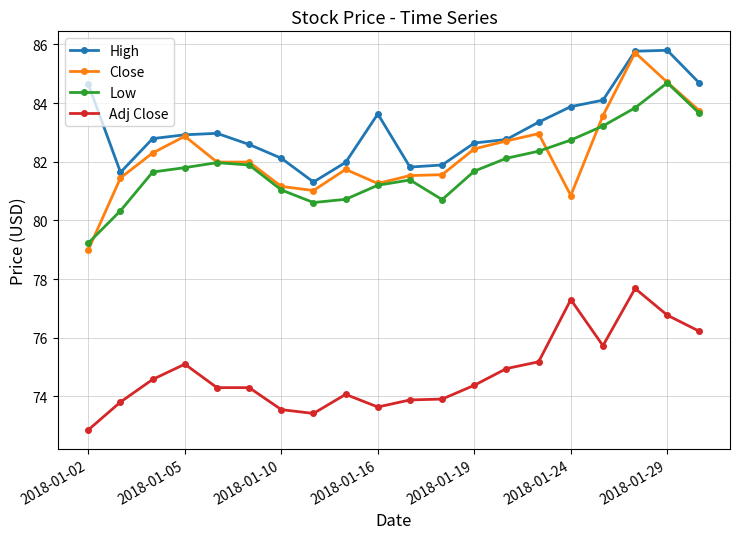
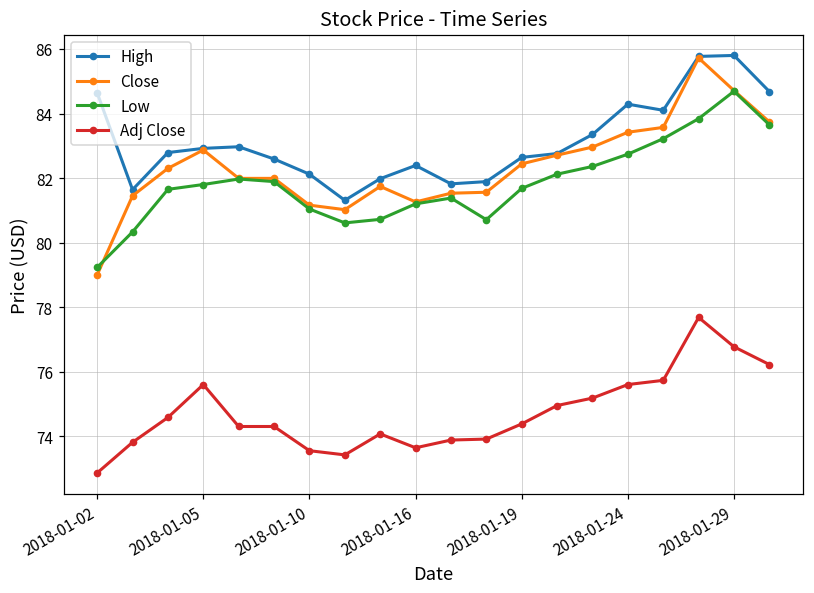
  {
    "High": {
      "2018-01-10": 82.1,
-     "2018-01-16": 83.6,
+     "2018-01-16": 82.4,
      "2018-01-19": 82.6,
-     "2018-01-24": 83.9,
+     "2018-01-24": 84.3,
      "2018-01-29": 85.8
    },
    "Close": {
      "2018-01-02": 79.0,
      "2018-01-10": 81.2,
      "2018-01-19": 82.4,
-     "2018-01-24": 80.9
+     "2018-01-24": 83.4
    },
    "Low": {
      "2018-01-02": 79.2,
      "2018-01-05": 81.8,
      "2018-01-10": 81.0,
      "2018-01-19": 81.7,
      "2018-01-24": 82.7
    },
    "Adj Close": {
      "2018-01-02": 72.9,
-     "2018-01-05": 75.1,
+     "2018-01-05": 75.6,
      "2018-01-10": 73.6,
      "2018-01-16": 73.6,
      "2018-01-19": 74.4,
-     "2018-01-24": 77.3,
+     "2018-01-24": 75.6,
      "2018-01-29": 76.8
    }
  }
